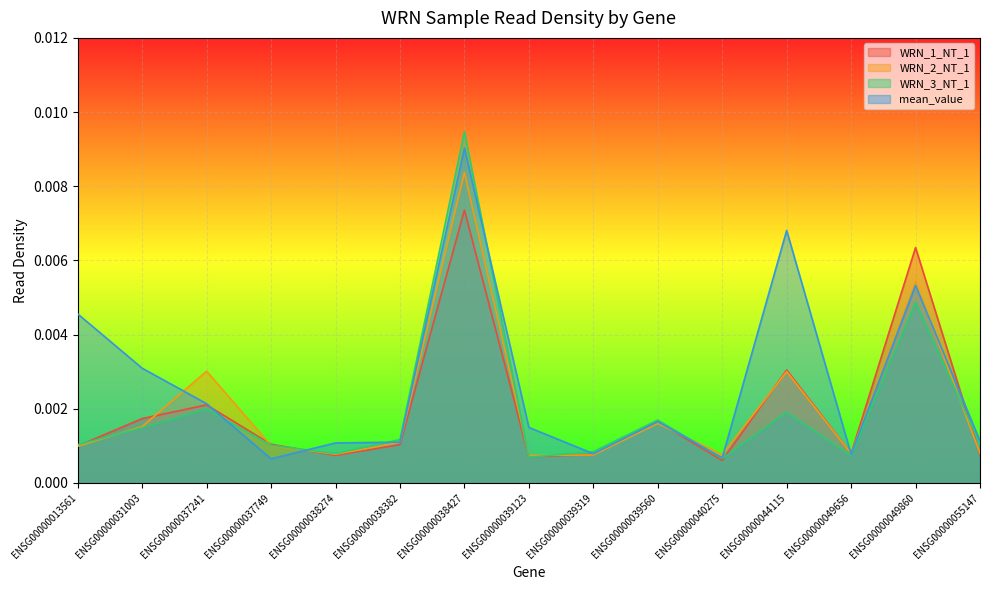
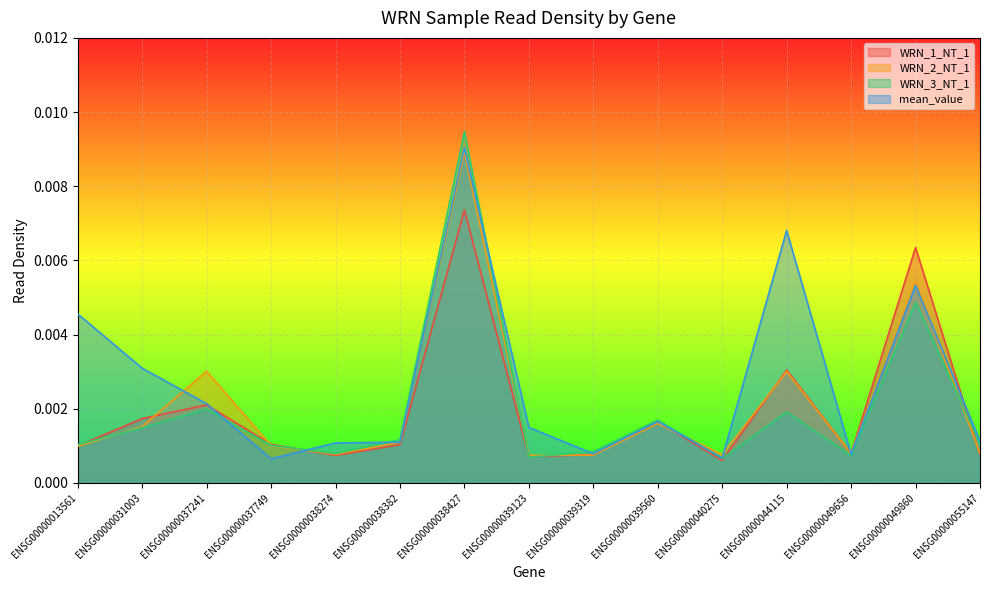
  {
    "WRN_1_NT_1": {
      "ENSG00000031003": 0.0017,
      "ENSG00000038427": 0.0074,
      "ENSG00000049860": 0.0063
    },
    "WRN_2_NT_1": {
      "ENSG00000037241": 0.0030,
-     "ENSG00000038427": 0.0084,
+     "ENSG00000038427": 0.0089,
      "ENSG00000040275": 0.0008,
      "ENSG00000049860": 0.0054
    },
    "WRN_3_NT_1": {
      "ENSG00000037241": 0.0020,
      "ENSG00000038382": 0.0012,
      "ENSG00000038427": 0.0095,
      "ENSG00000044115": 0.0019,
      "ENSG00000049860": 0.0049,
      "ENSG00000055147": 0.0011
    },
    "mean_value": {
      "ENSG00000013561": 0.0046,
      "ENSG00000031003": 0.0031,
      "ENSG00000037749": 0.0007,
      "ENSG00000038274": 0.0011,
      "ENSG00000038427": 0.0090,
      "ENSG00000039123": 0.0015,
      "ENSG00000044115": 0.0068,
      "ENSG00000049860": 0.0053,
      "ENSG00000055147": 0.0011
    }
  }
